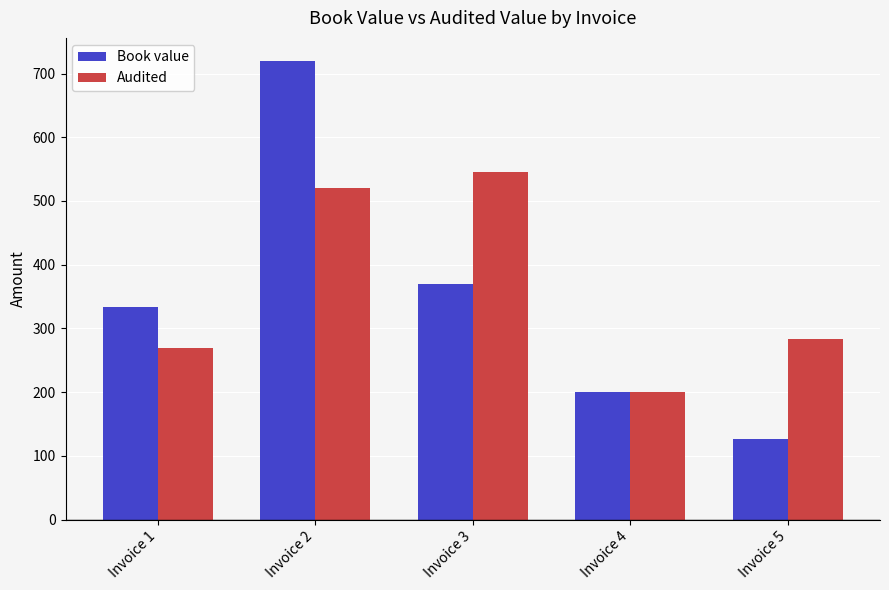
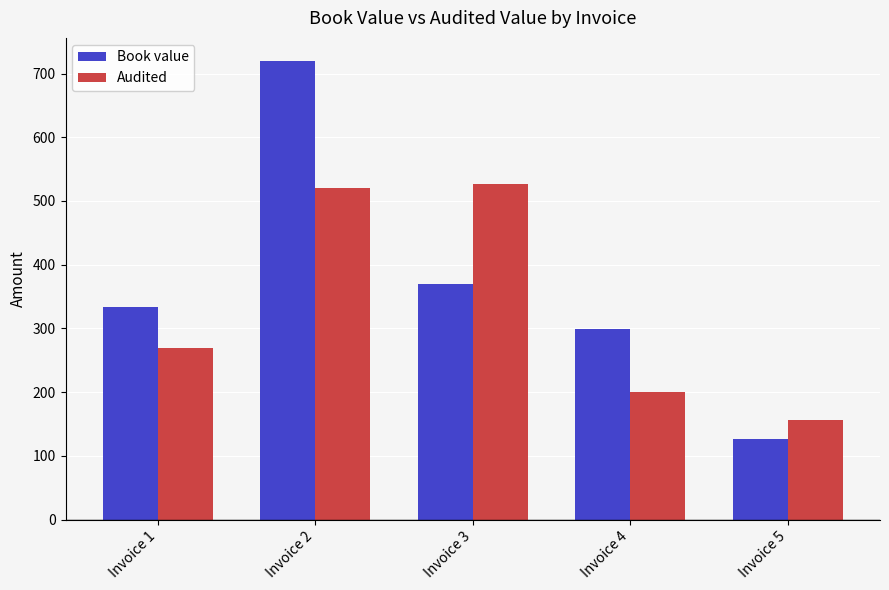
  {
    "Book value": {
      "Invoice 1": 330,
      "Invoice 2": 720,
      "Invoice 3": 370,
-     "Invoice 4": 200,
+     "Invoice 4": 300,
      "Invoice 5": 130
    },
    "Audited": {
      "Invoice 1": 270,
      "Invoice 2": 520,
-     "Invoice 3": 550,
+     "Invoice 3": 530,
      "Invoice 4": 200,
-     "Invoice 5": 280
+     "Invoice 5": 160
    }
  }
